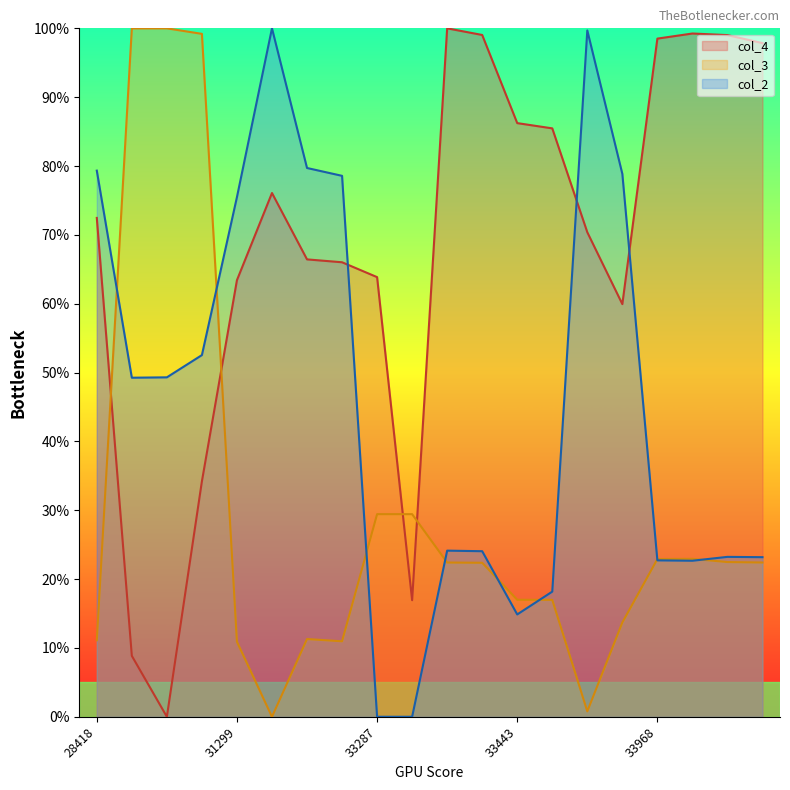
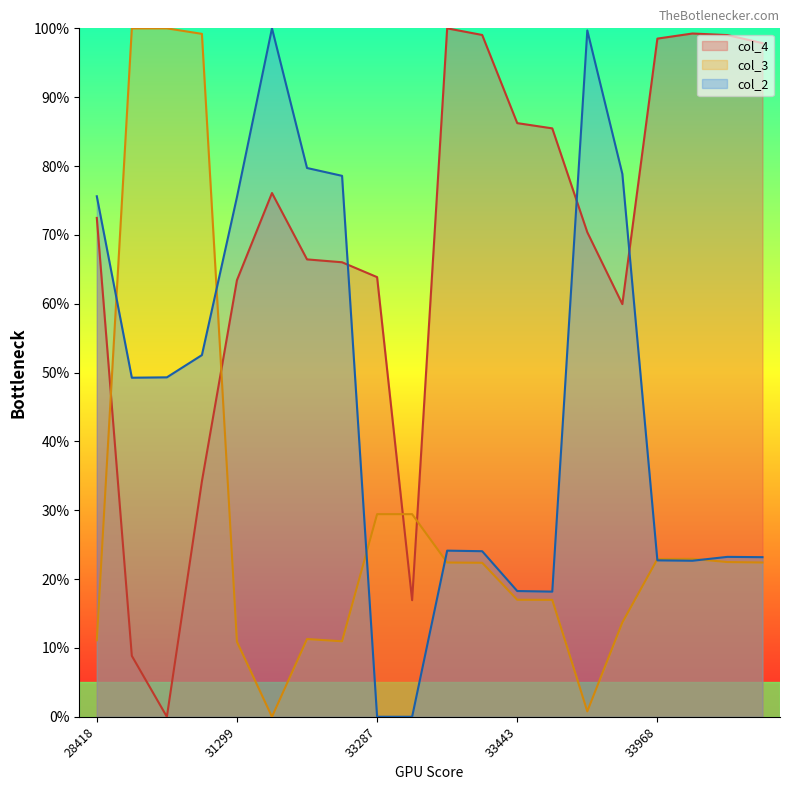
  {
    "col_2": {
-     "28418": "79%",
+     "28418": "76%",
      "31299": "75%",
-     "33443": "15%"
+     "33443": "18%"
    }
  }
